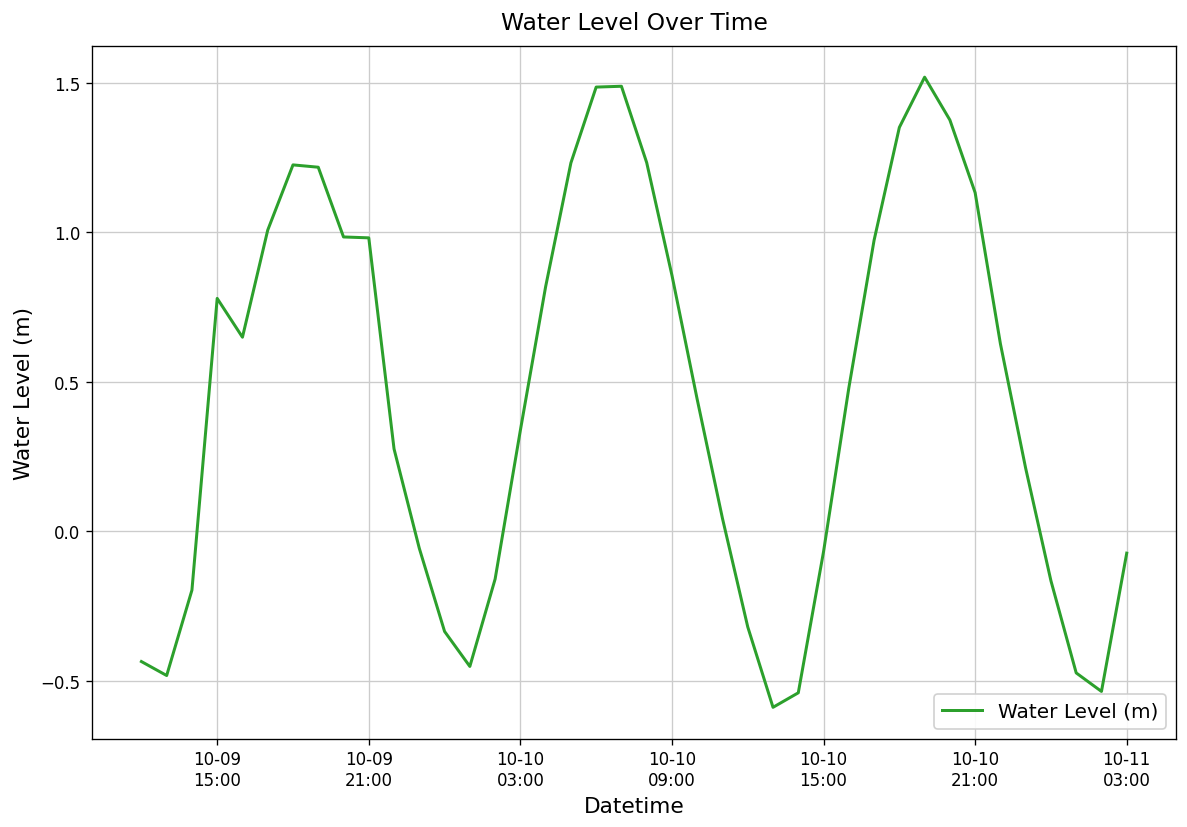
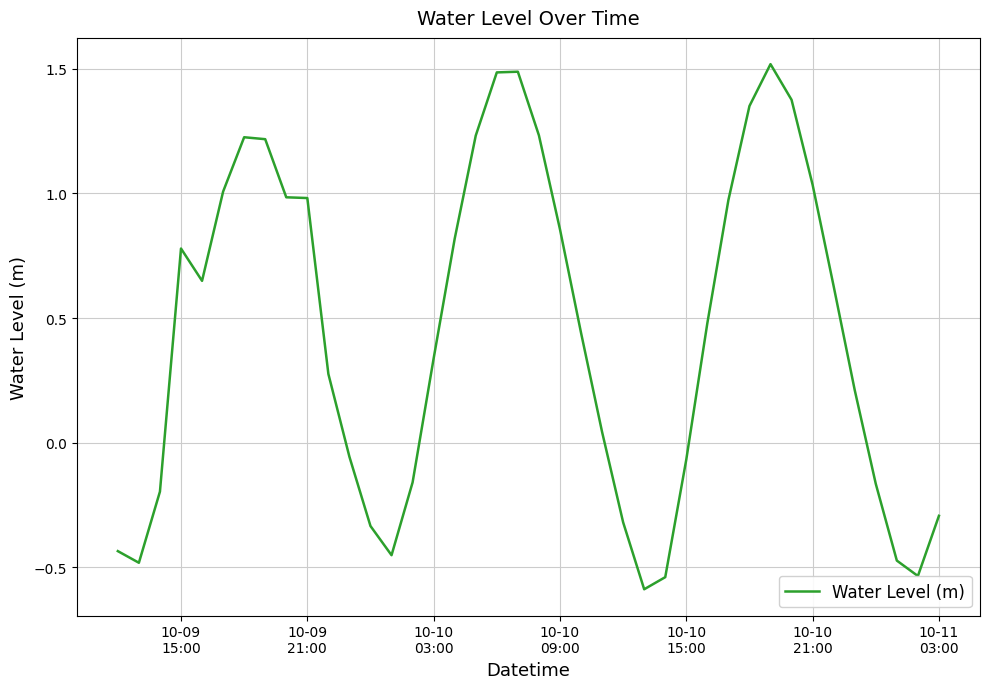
  {
    "10-09 15:00": 0.78,
    "10-09 21:00": 0.98,
    "10-10 03:00": 0.34,
    "10-10 09:00": 0.86,
    "10-10 15:00": -0.07,
-   "10-10 21:00": 1.13,
-   "10-11 03:00": -0.07
+   "10-10 21:00": 1.03,
+   "10-11 03:00": -0.29
  }
